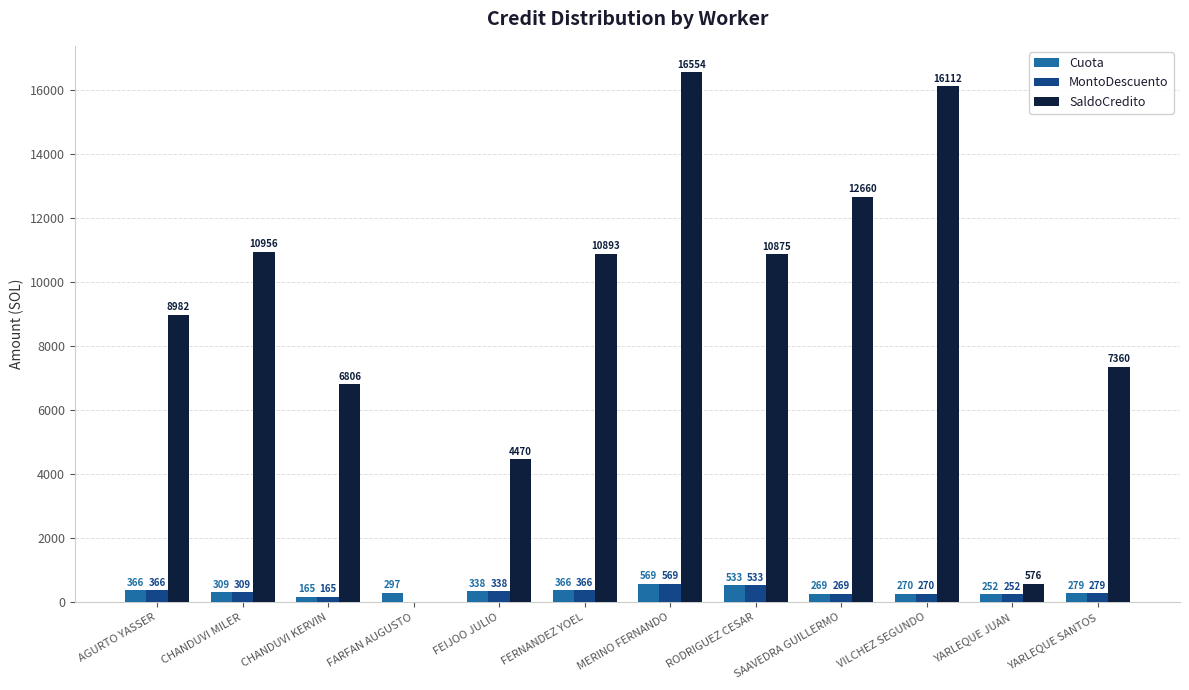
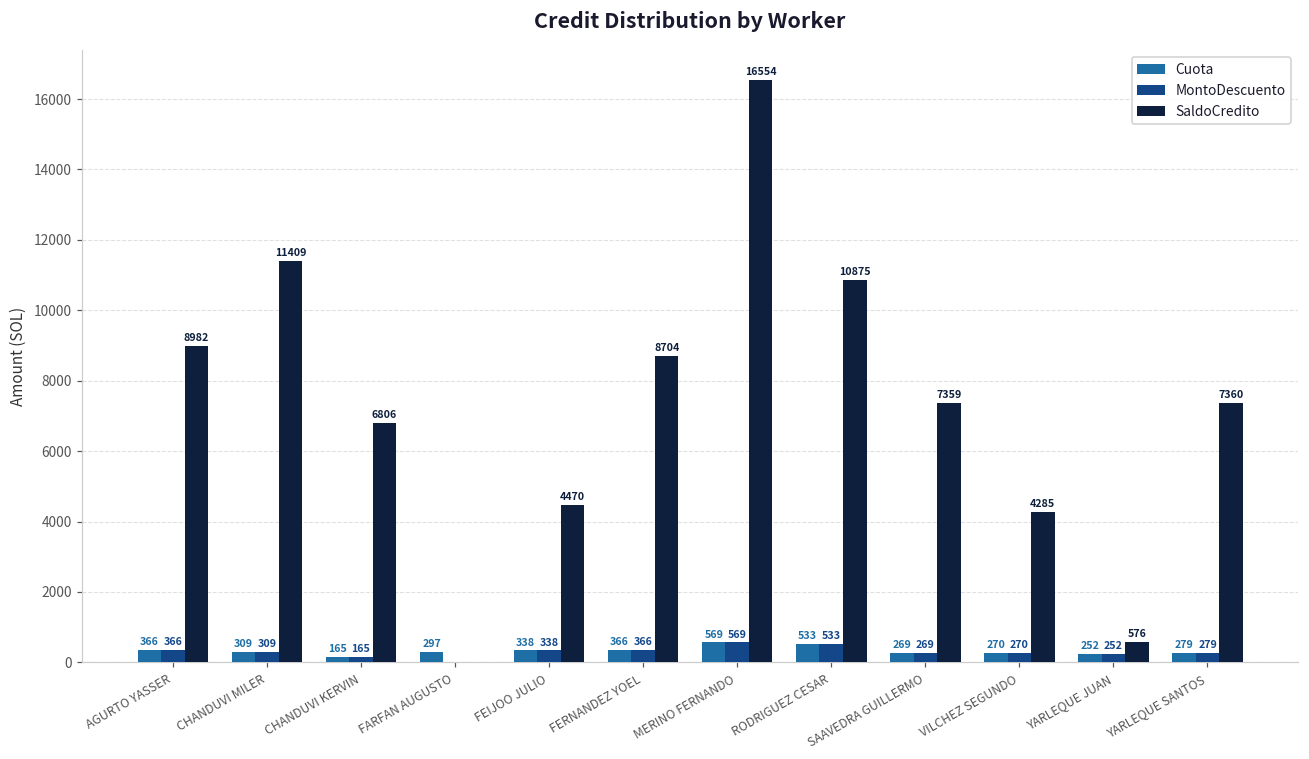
  {
    "SaldoCredito": {
      "AGURTO YASSER": 8982,
-     "CHANDUVI MILER": 10956,
+     "CHANDUVI MILER": 11409,
      "CHANDUVI KERVIN": 6806,
      "FEIJOO JULIO": 4470,
-     "FERNANDEZ YOEL": 10893,
+     "FERNANDEZ YOEL": 8704,
      "MERINO FERNANDO": 16554,
      "RODRIGUEZ CESAR": 10875,
-     "SAAVEDRA GUILLERMO": 12660,
-     "VILCHEZ SEGUNDO": 16112,
+     "SAAVEDRA GUILLERMO": 7359,
+     "VILCHEZ SEGUNDO": 4285,
      "YARLEQUE JUAN": 576,
      "YARLEQUE SANTOS": 7360
    }
  }
